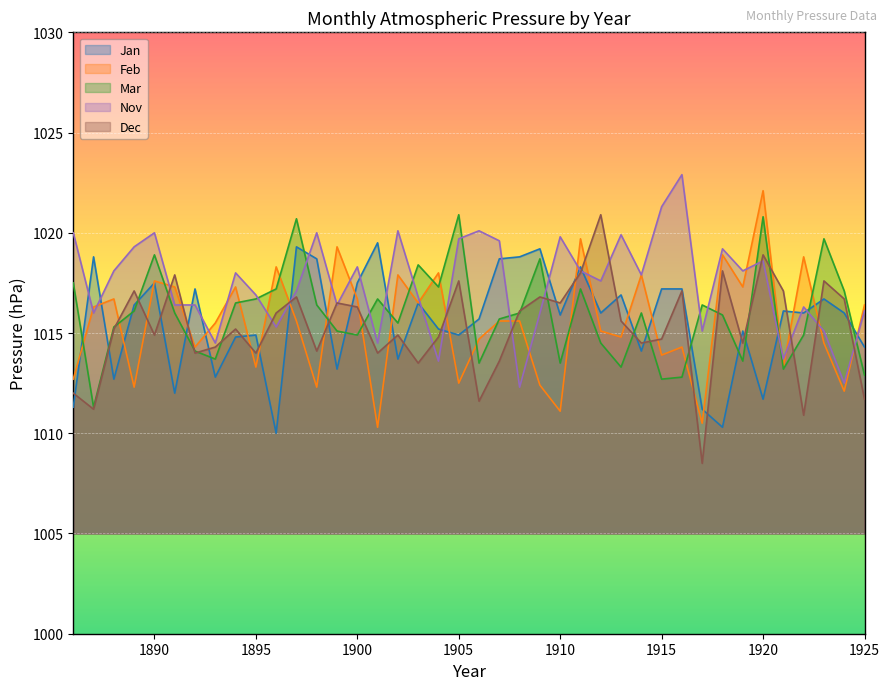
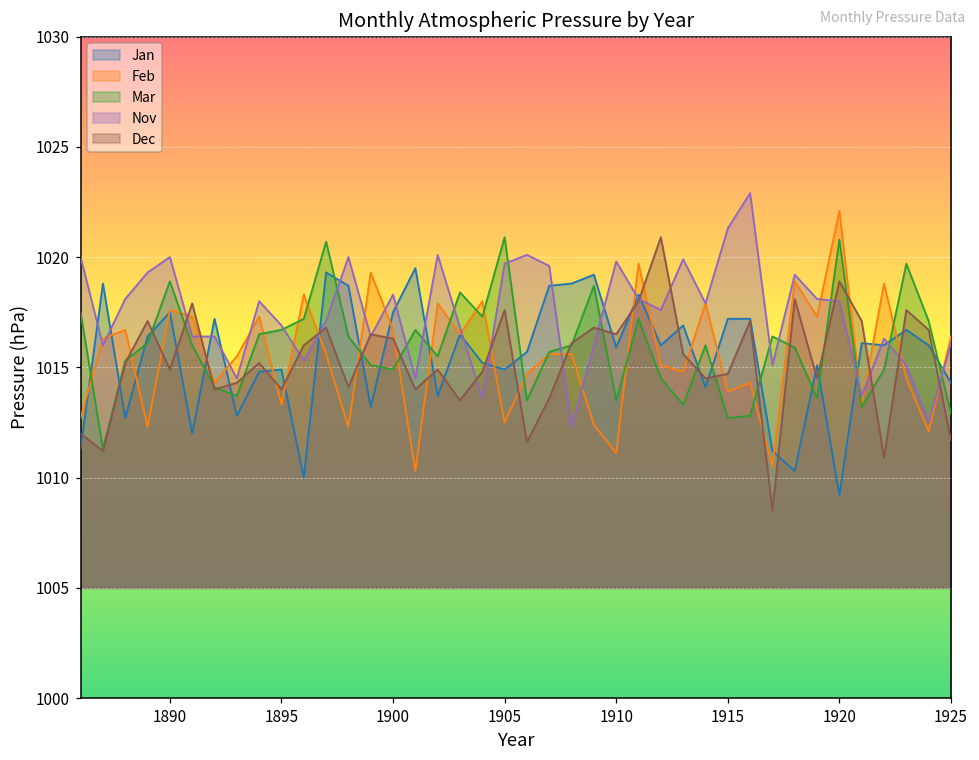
  {
    "Jan": {
      "1895": 1014.9,
      "1900": 1017.5,
      "1905": 1014.9,
      "1910": 1015.9,
      "1915": 1017.2,
-     "1920": 1011.7,
+     "1920": 1009.2,
      "1925": 1014.3
    },
    "Feb": {
      "1895": 1013.3,
      "1900": 1016.7,
      "1905": 1012.5,
      "1910": 1011.1,
      "1915": 1013.9,
      "1920": 1022.1,
      "1925": 1016.4
    },
    "Mar": {
      "1890": 1018.9,
      "1895": 1016.7,
      "1900": 1014.9,
      "1905": 1020.9,
      "1910": 1013.5,
      "1915": 1012.7,
      "1920": 1020.8,
      "1925": 1012.9
    },
    "Nov": {
      "1890": 1020.0,
      "1895": 1016.9,
      "1900": 1018.3,
      "1905": 1019.7,
      "1910": 1019.8,
      "1915": 1021.3,
-     "1920": 1018.6,
+     "1920": 1018.0,
      "1925": 1016.1
    },
    "Dec": {
      "1890": 1014.9,
      "1895": 1014.0,
      "1900": 1016.3,
      "1905": 1017.6,
      "1910": 1016.5,
      "1915": 1014.7,
      "1920": 1018.9,
      "1925": 1011.7
    }
  }
